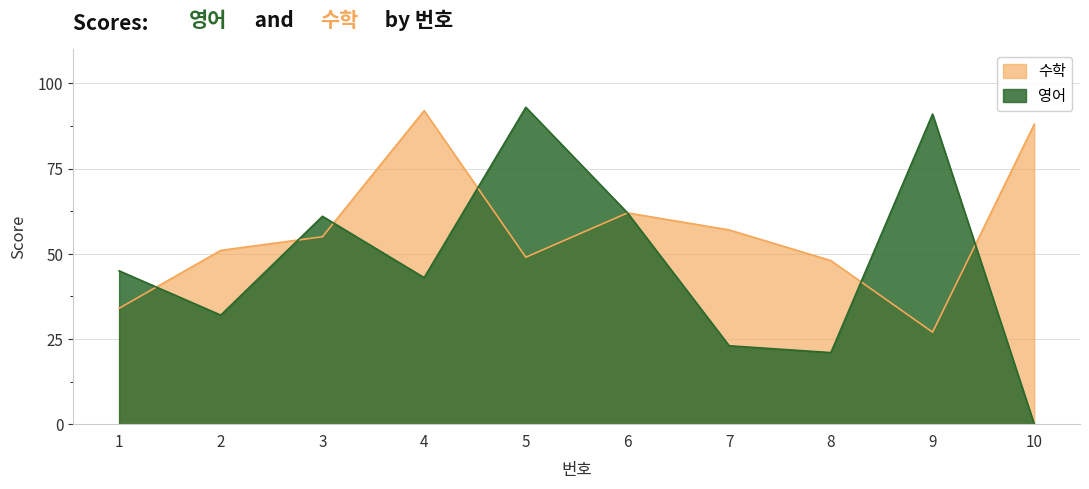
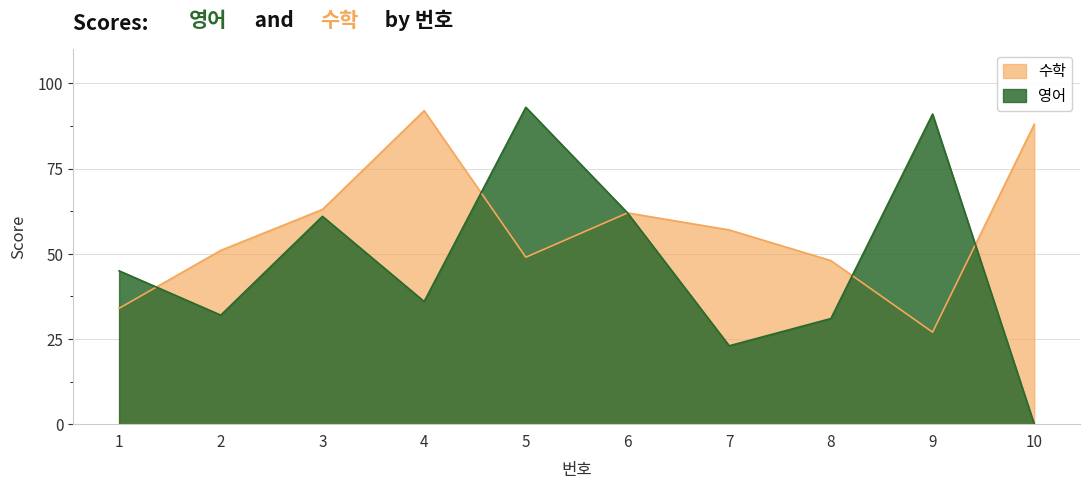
  {
    "수학": {
      "1": 34,
      "2": 51,
-     "3": 55,
+     "3": 63,
      "4": 92,
      "5": 49,
      "7": 57,
      "8": 48,
      "9": 27,
      "10": 88
    },
    "영어": {
      "1": 45,
      "2": 32,
      "3": 61,
-     "4": 43,
+     "4": 36,
      "5": 93,
      "7": 23,
-     "8": 21,
+     "8": 31,
      "9": 91,
      "10": 0
    }
  }
